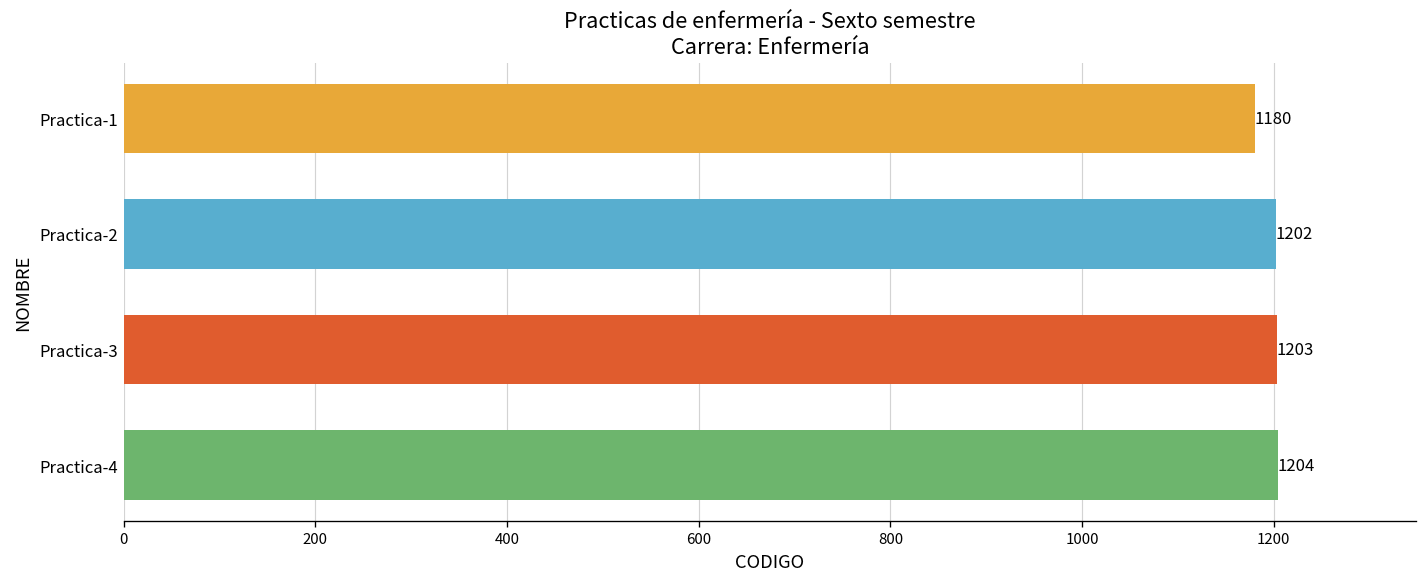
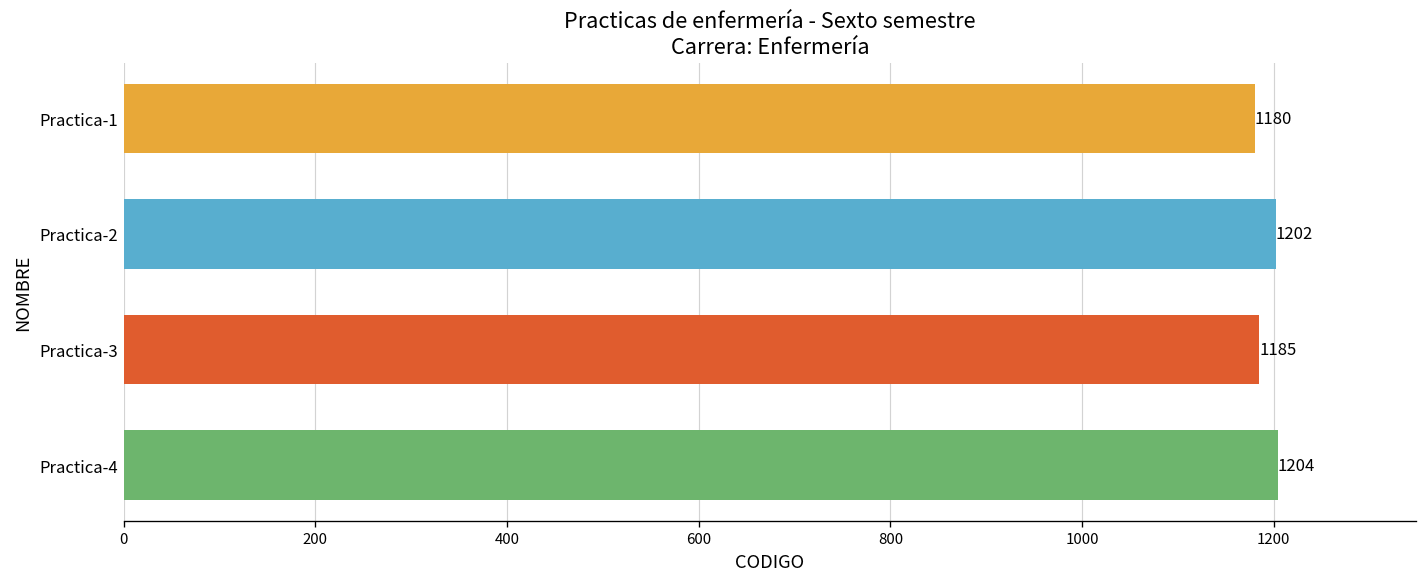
  {
    "Practica-1": 1180,
    "Practica-2": 1202,
-   "Practica-3": 1203,
+   "Practica-3": 1185,
    "Practica-4": 1204
  }
